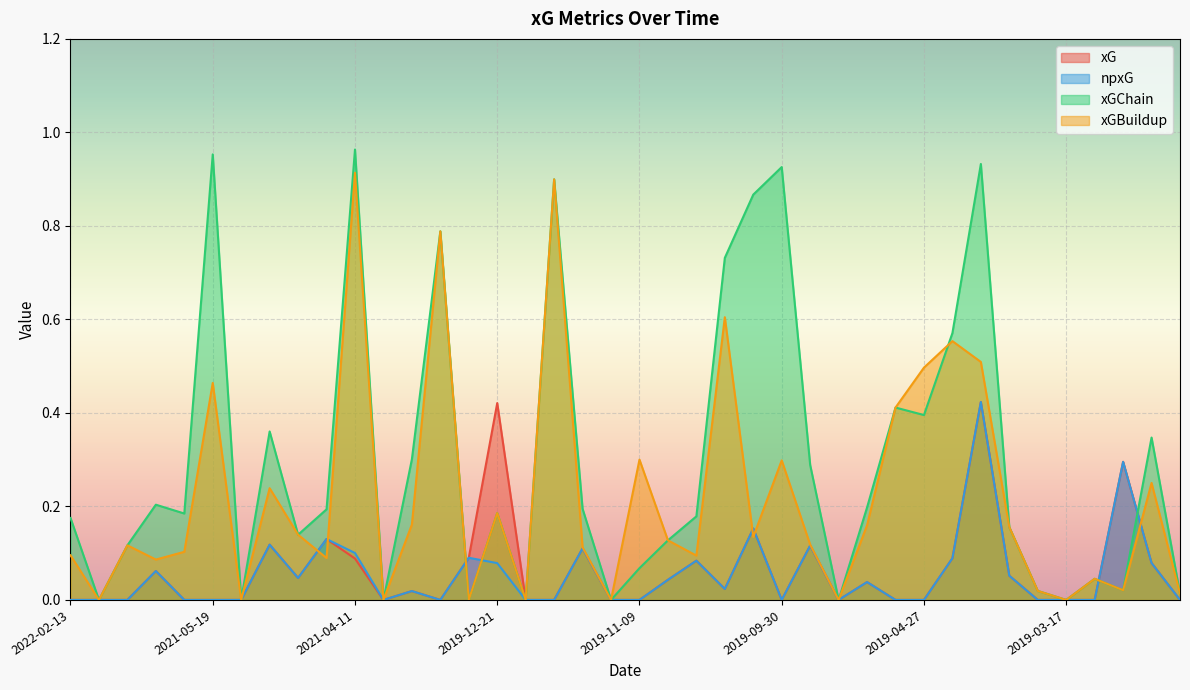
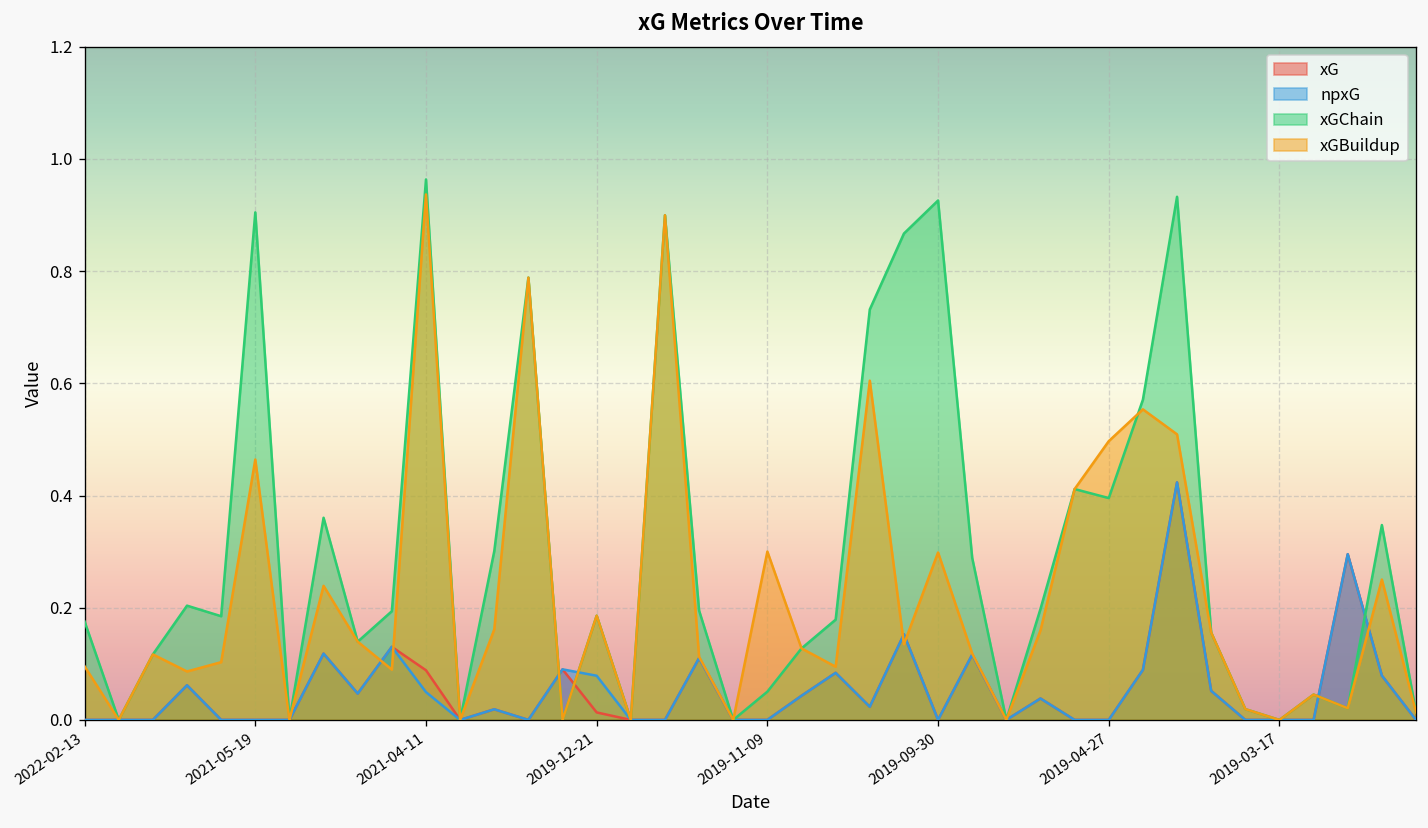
  {
    "xG": {
      "2021-04-11": 0.09,
-     "2019-12-21": 0.42
+     "2019-12-21": 0.01
    },
    "npxG": {
-     "2021-04-11": 0.10,
+     "2021-04-11": 0.05,
      "2019-12-21": 0.08
    },
    "xGChain": {
      "2022-02-13": 0.18,
-     "2021-05-19": 0.95,
+     "2021-05-19": 0.90,
      "2021-04-11": 0.96,
-     "2019-11-09": 0.07,
+     "2019-11-09": 0.05,
      "2019-09-30": 0.93,
      "2019-04-27": 0.40
    },
    "xGBuildup": {
      "2022-02-13": 0.10,
      "2021-05-19": 0.46,
-     "2021-04-11": 0.91,
+     "2021-04-11": 0.94,
      "2019-11-09": 0.30,
      "2019-09-30": 0.30,
      "2019-04-27": 0.50
    }
  }
